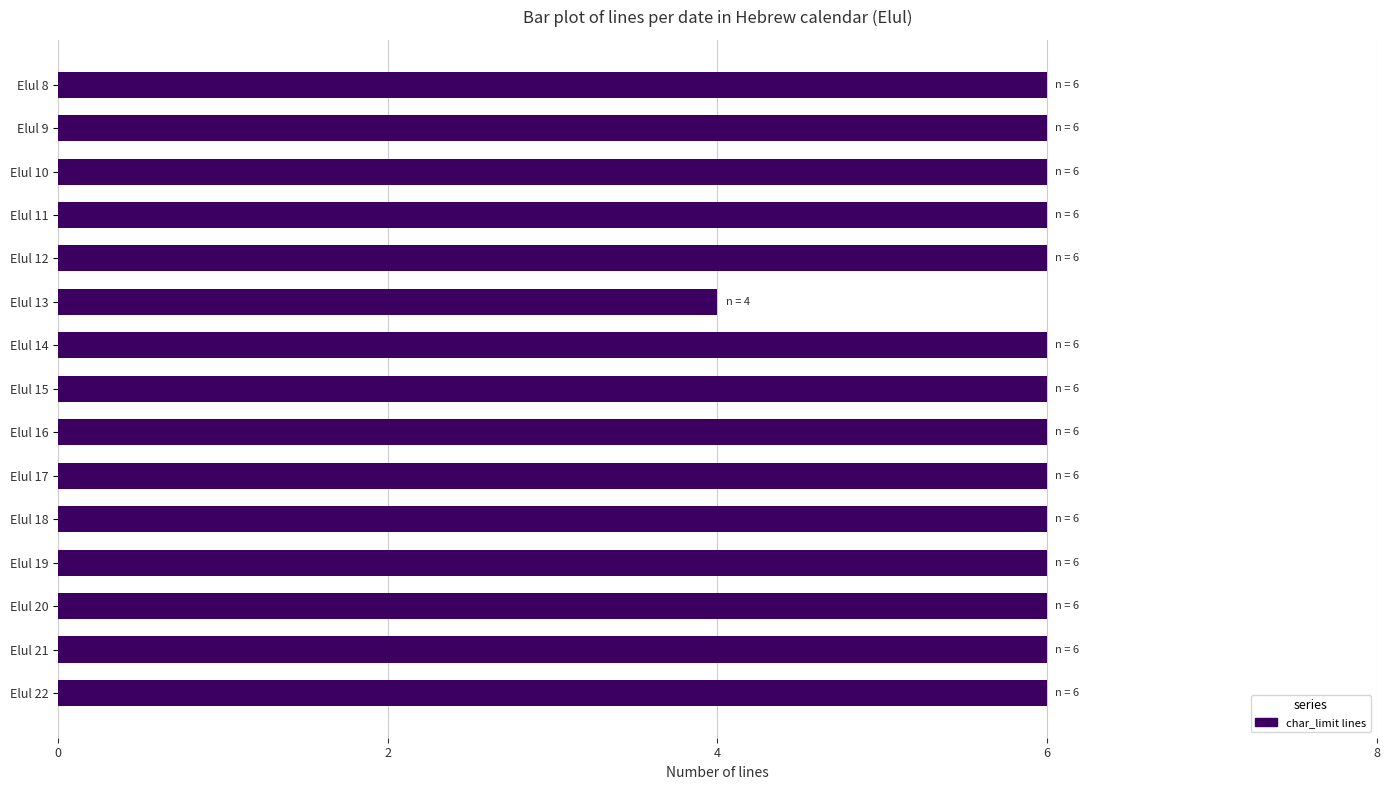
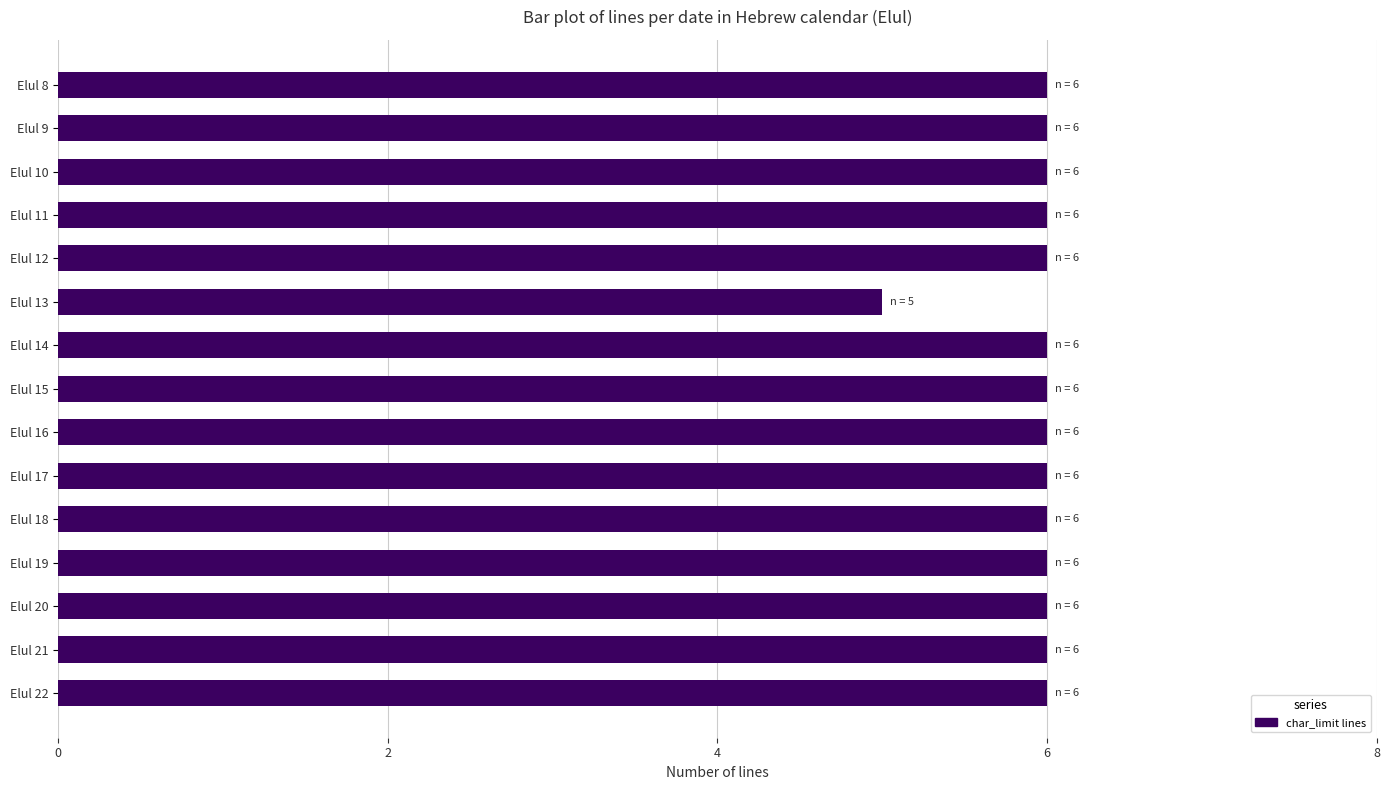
  {
    "Elul 8": 6,
    "Elul 9": 6,
    "Elul 10": 6,
    "Elul 11": 6,
    "Elul 12": 6,
-   "Elul 13": 4,
+   "Elul 13": 5,
    "Elul 14": 6,
    "Elul 15": 6,
    "Elul 16": 6,
    "Elul 17": 6,
    "Elul 18": 6,
    "Elul 19": 6,
    "Elul 20": 6,
    "Elul 21": 6,
    "Elul 22": 6
  }
